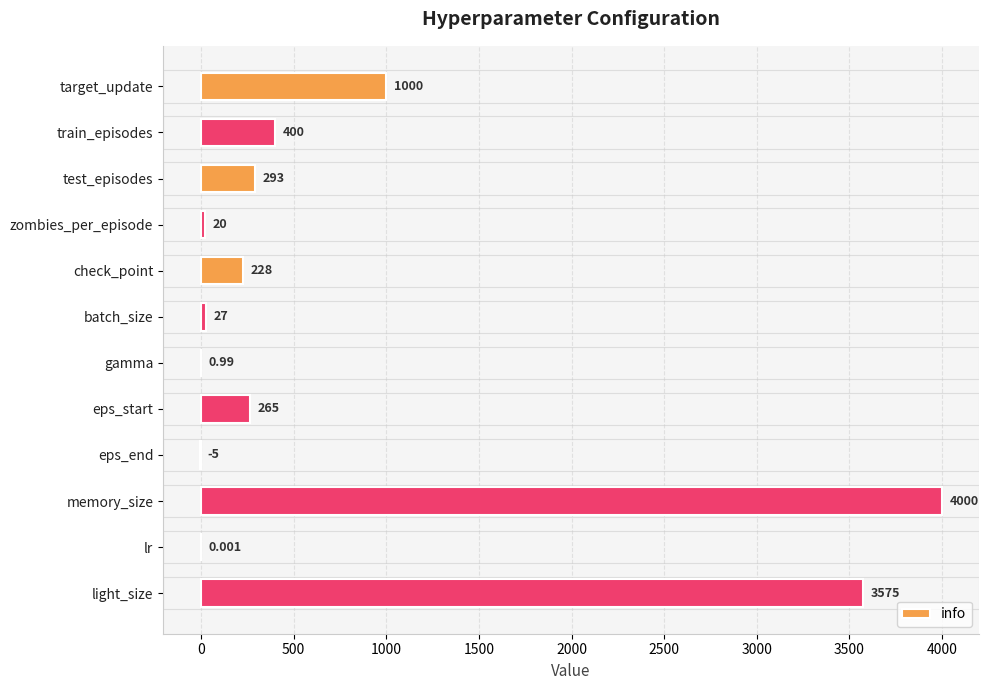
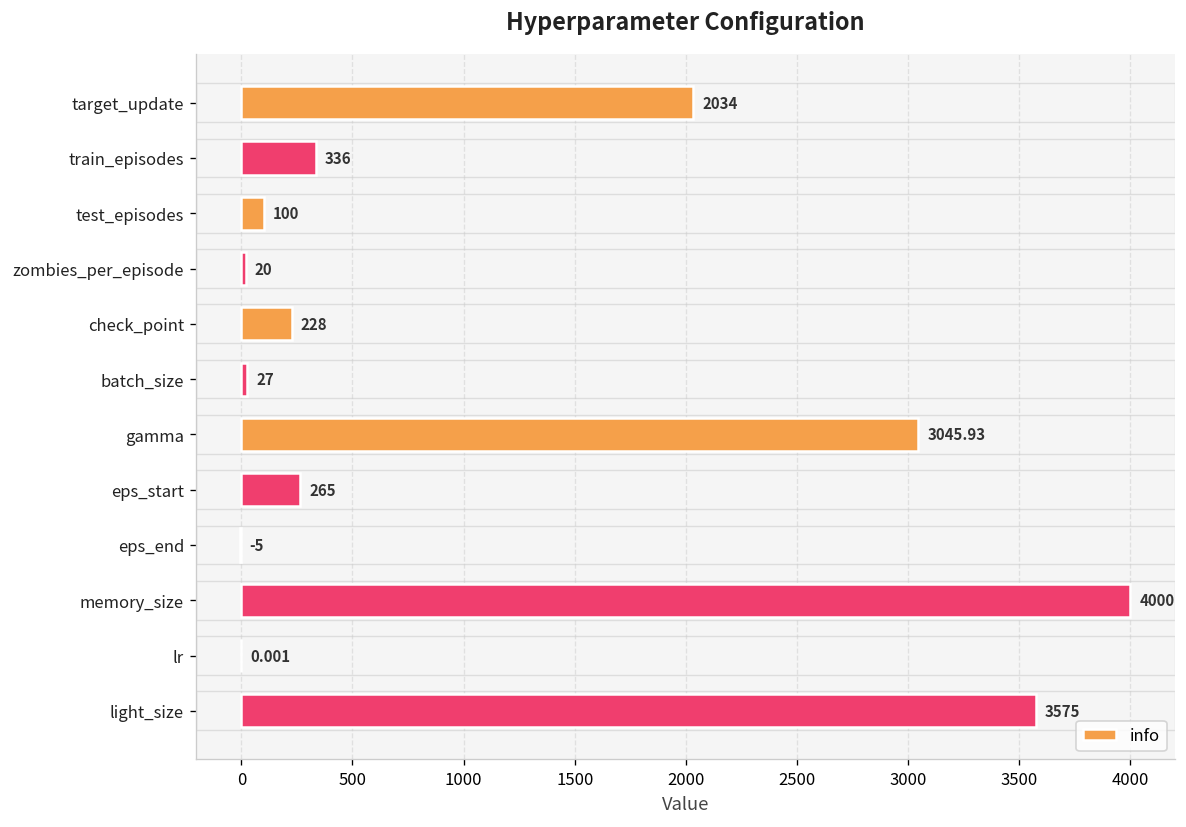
  {
-   "target_update": 1000,
-   "train_episodes": 400,
-   "test_episodes": 293,
+   "target_update": 2034,
+   "train_episodes": 336,
+   "test_episodes": 100,
    "zombies_per_episode": 20,
    "check_point": 228,
    "batch_size": 27,
-   "gamma": 0.99,
+   "gamma": 3045.93,
    "eps_start": 265,
    "eps_end": -5,
    "memory_size": 4000,
    "lr": 0.001,
    "light_size": 3575
  }
